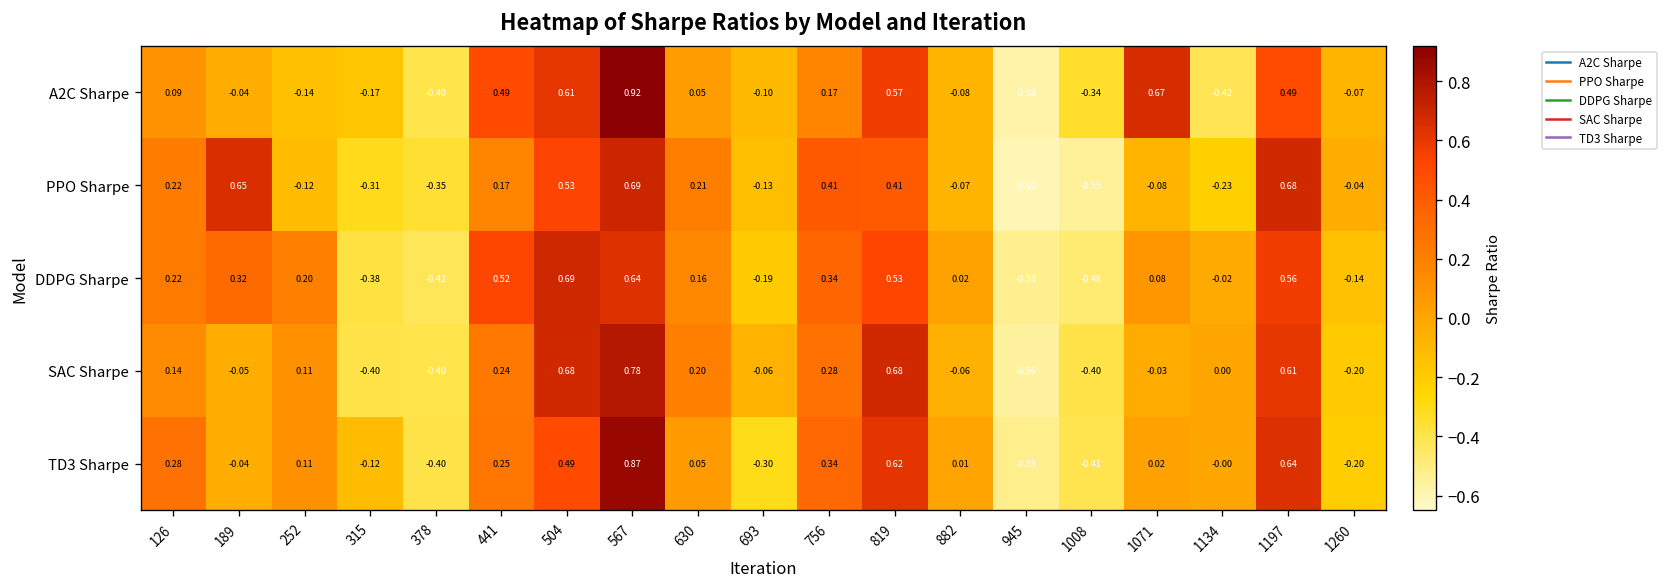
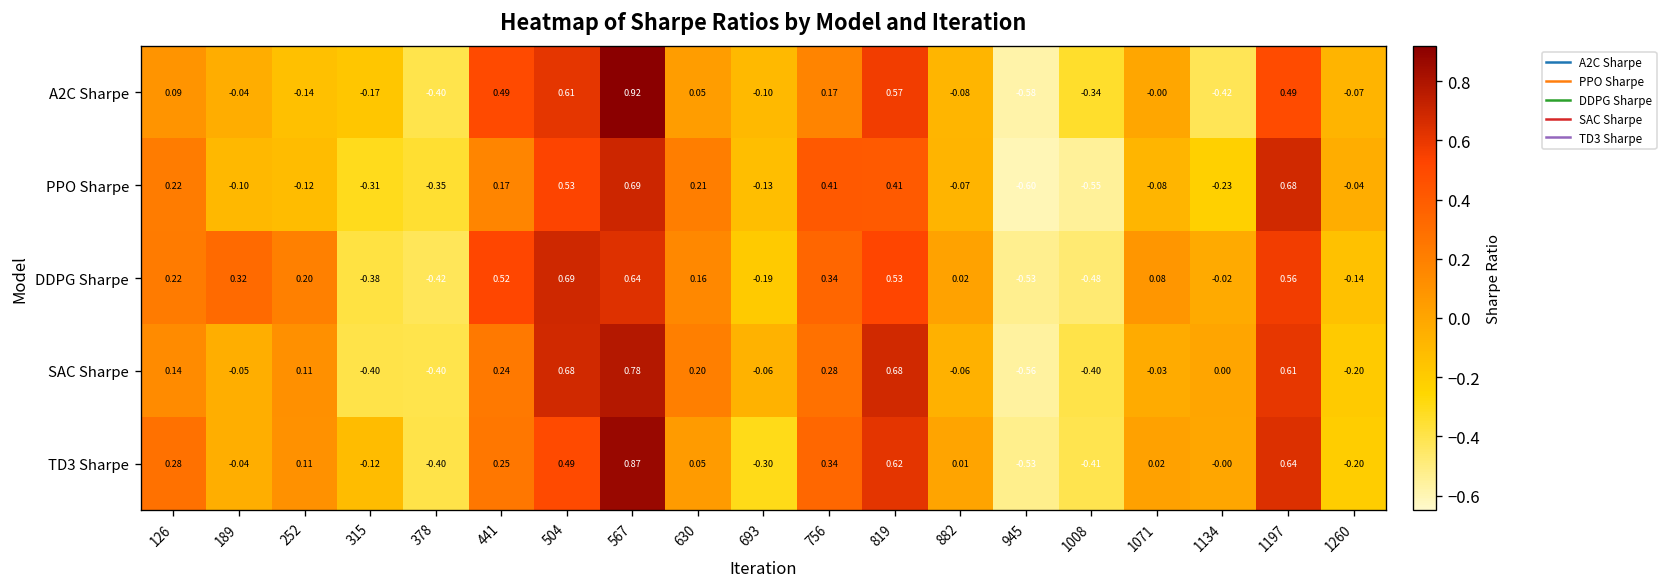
  {
    "A2C Sharpe": {
      "126": 0.09,
      "189": -0.04,
      "252": -0.14,
      "315": -0.17,
      "378": -0.40,
      "441": 0.49,
      "504": 0.61,
      "567": 0.92,
      "630": 0.05,
      "693": -0.10,
      "756": 0.17,
      "819": 0.57,
      "882": -0.08,
      "945": -0.58,
      "1008": -0.34,
-     "1071": 0.67,
+     "1071": -0.00,
      "1134": -0.42,
      "1197": 0.49,
      "1260": -0.07
    },
    "PPO Sharpe": {
      "126": 0.22,
-     "189": 0.65,
+     "189": -0.10,
      "252": -0.12,
      "315": -0.31,
      "378": -0.35,
      "441": 0.17,
      "504": 0.53,
      "567": 0.69,
      "630": 0.21,
      "693": -0.13,
      "756": 0.41,
      "819": 0.41,
      "882": -0.07,
      "945": -0.60,
      "1008": -0.55,
      "1071": -0.08,
      "1134": -0.23,
      "1197": 0.68,
      "1260": -0.04
    },
    "DDPG Sharpe": {
      "126": 0.22,
      "189": 0.32,
      "252": 0.20,
      "315": -0.38,
      "378": -0.42,
      "441": 0.52,
      "504": 0.69,
      "567": 0.64,
      "630": 0.16,
      "693": -0.19,
      "756": 0.34,
      "819": 0.53,
      "882": 0.02,
      "945": -0.53,
      "1008": -0.48,
      "1071": 0.08,
      "1134": -0.02,
      "1197": 0.56,
      "1260": -0.14
    },
    "SAC Sharpe": {
      "126": 0.14,
      "189": -0.05,
      "252": 0.11,
      "315": -0.40,
      "378": -0.40,
      "441": 0.24,
      "504": 0.68,
      "567": 0.78,
      "630": 0.20,
      "693": -0.06,
      "756": 0.28,
      "819": 0.68,
      "882": -0.06,
      "945": -0.56,
      "1008": -0.40,
      "1071": -0.03,
      "1134": 0.00,
      "1197": 0.61,
      "1260": -0.20
    },
    "TD3 Sharpe": {
      "126": 0.28,
      "189": -0.04,
      "252": 0.11,
      "315": -0.12,
      "378": -0.40,
      "441": 0.25,
      "504": 0.49,
      "567": 0.87,
      "630": 0.05,
      "693": -0.30,
      "756": 0.34,
      "819": 0.62,
      "882": 0.01,
      "945": -0.53,
      "1008": -0.41,
      "1071": 0.02,
      "1134": -0.00,
      "1197": 0.64,
      "1260": -0.20
    }
  }
